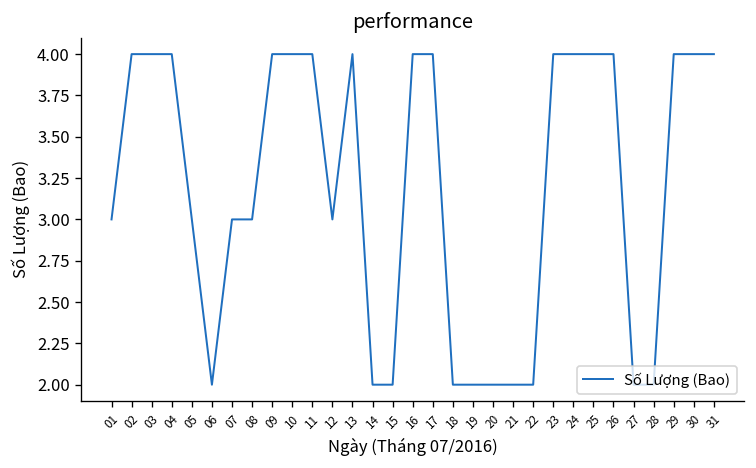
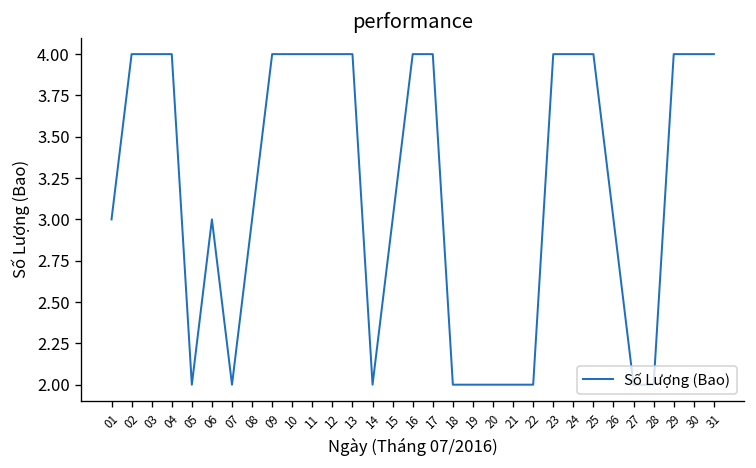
  {
    "01": 3,
    "02": 4,
    "03": 4,
    "04": 4,
-   "05": 3,
-   "06": 2,
-   "07": 3,
+   "05": 2,
+   "06": 3,
+   "07": 2,
    "08": 3,
    "09": 4,
    "10": 4,
    "11": 4,
-   "12": 3,
+   "12": 4,
    "13": 4,
    "14": 2,
-   "15": 2,
+   "15": 3,
    "16": 4,
    "17": 4,
    "18": 2,
    "19": 2,
    "20": 2,
    "21": 2,
    "22": 2,
    "23": 4,
    "24": 4,
    "25": 4,
-   "26": 4,
+   "26": 3,
    "29": 4,
    "30": 4,
    "31": 4
  }
